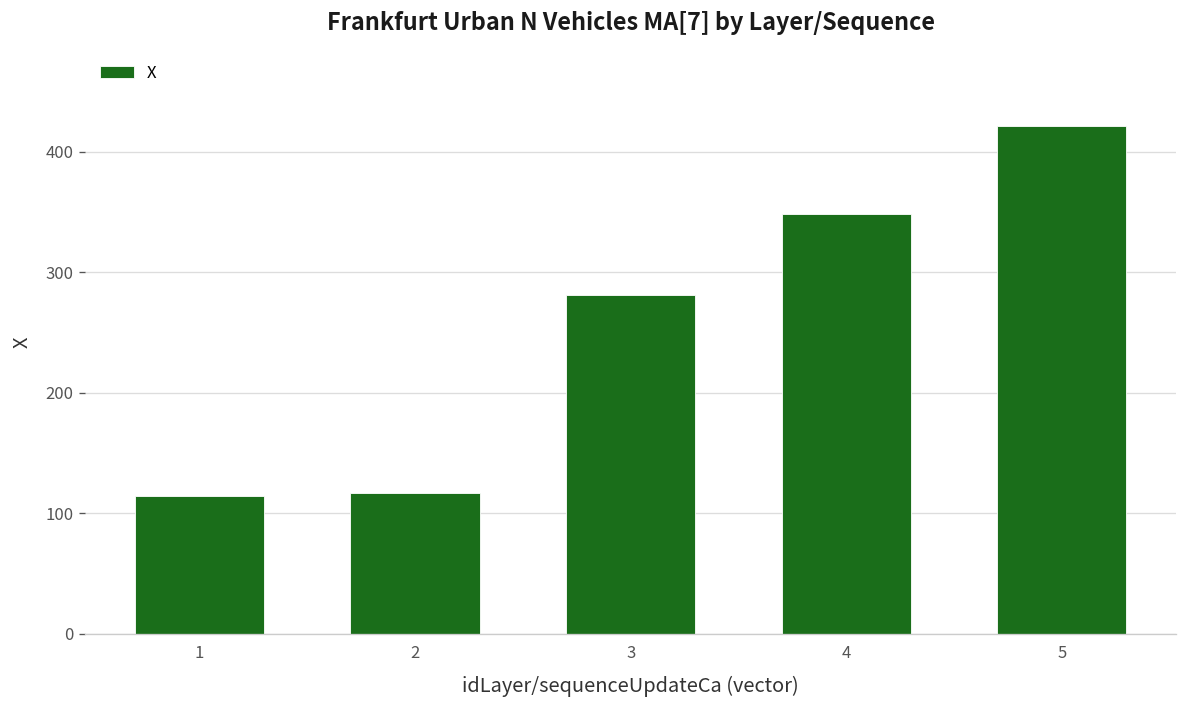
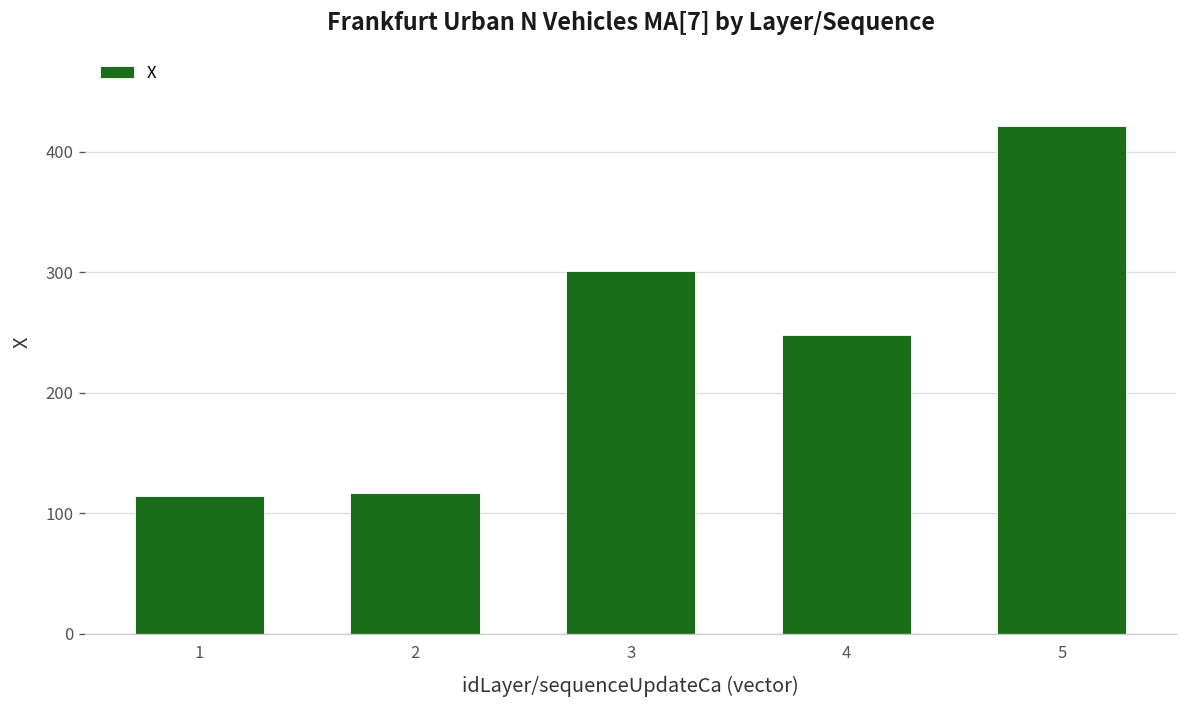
  {
    "1": 114,
    "2": 117,
-   "3": 281,
-   "4": 349,
+   "3": 301,
+   "4": 248,
    "5": 421
  }
